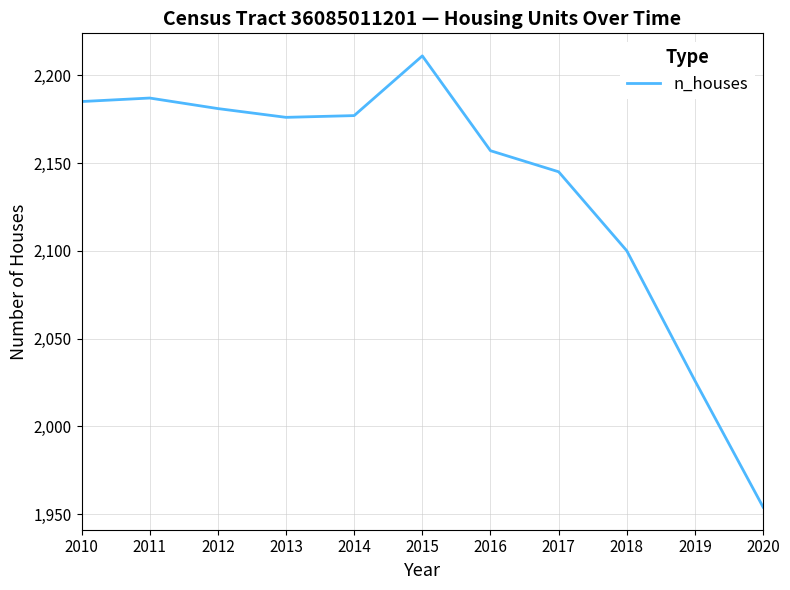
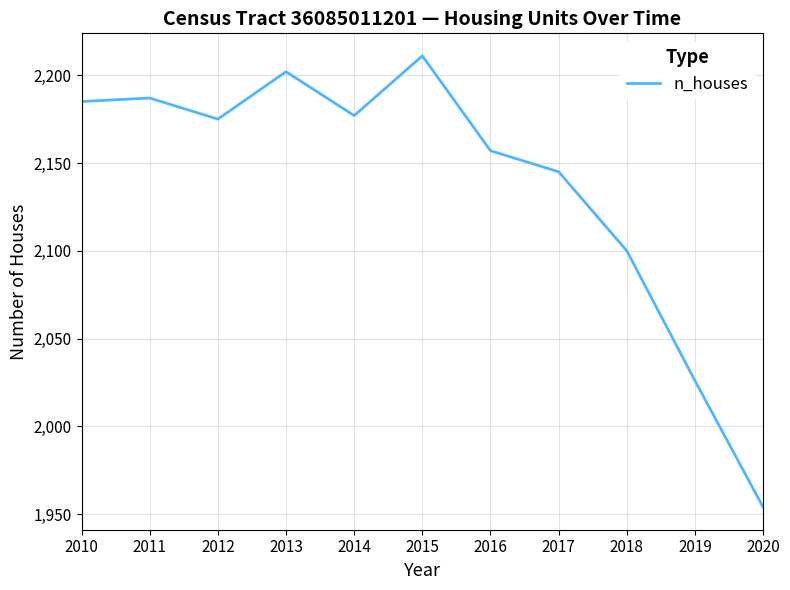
  {
    "2010": "2,185",
    "2011": "2,187",
-   "2012": "2,181",
-   "2013": "2,176",
+   "2012": "2,175",
+   "2013": "2,202",
    "2014": "2,177",
    "2015": "2,211",
    "2016": "2,157",
    "2017": "2,145",
    "2018": "2,100",
    "2019": "2,026",
    "2020": "1,954"
  }
